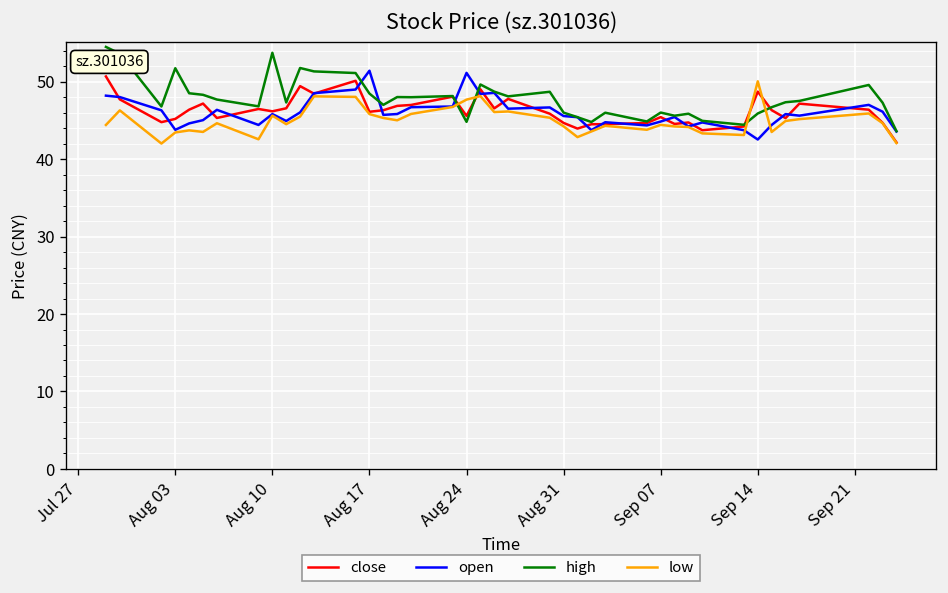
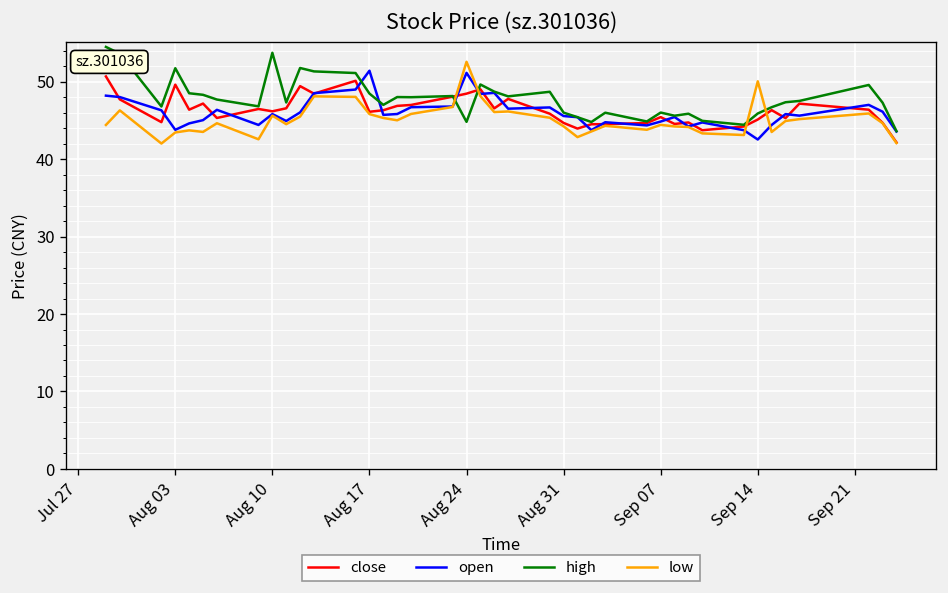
  {
    "close": {
-     "Aug 03": 45,
-     "Aug 24": 46,
+     "Aug 03": 50,
+     "Aug 24": 48,
      "Aug 31": 45,
      "Sep 07": 45,
-     "Sep 14": 49
+     "Sep 14": 45
    },
    "open": {
      "Aug 17": 51,
      "Aug 24": 51,
      "Aug 31": 46,
      "Sep 07": 45,
      "Sep 14": 43
    },
    "high": {
      "Aug 03": 52,
      "Aug 10": 54,
      "Aug 17": 48,
      "Aug 24": 45,
      "Aug 31": 46,
      "Sep 07": 46,
      "Sep 14": 46
    },
    "low": {
-     "Aug 24": 48,
+     "Aug 24": 53,
      "Aug 31": 44,
      "Sep 07": 44,
      "Sep 14": 50
    }
  }
